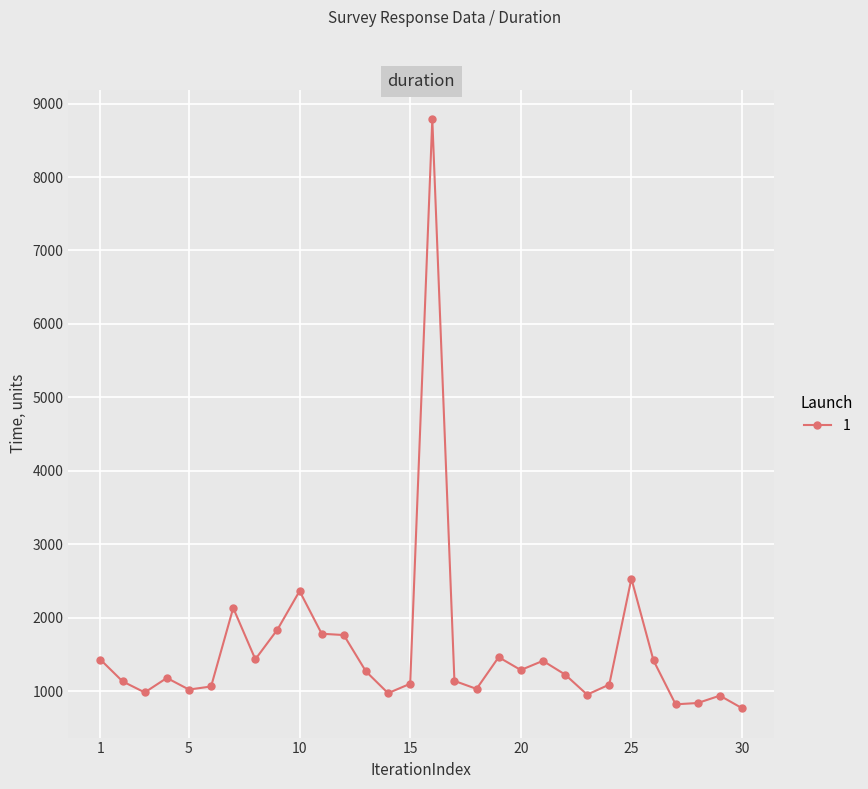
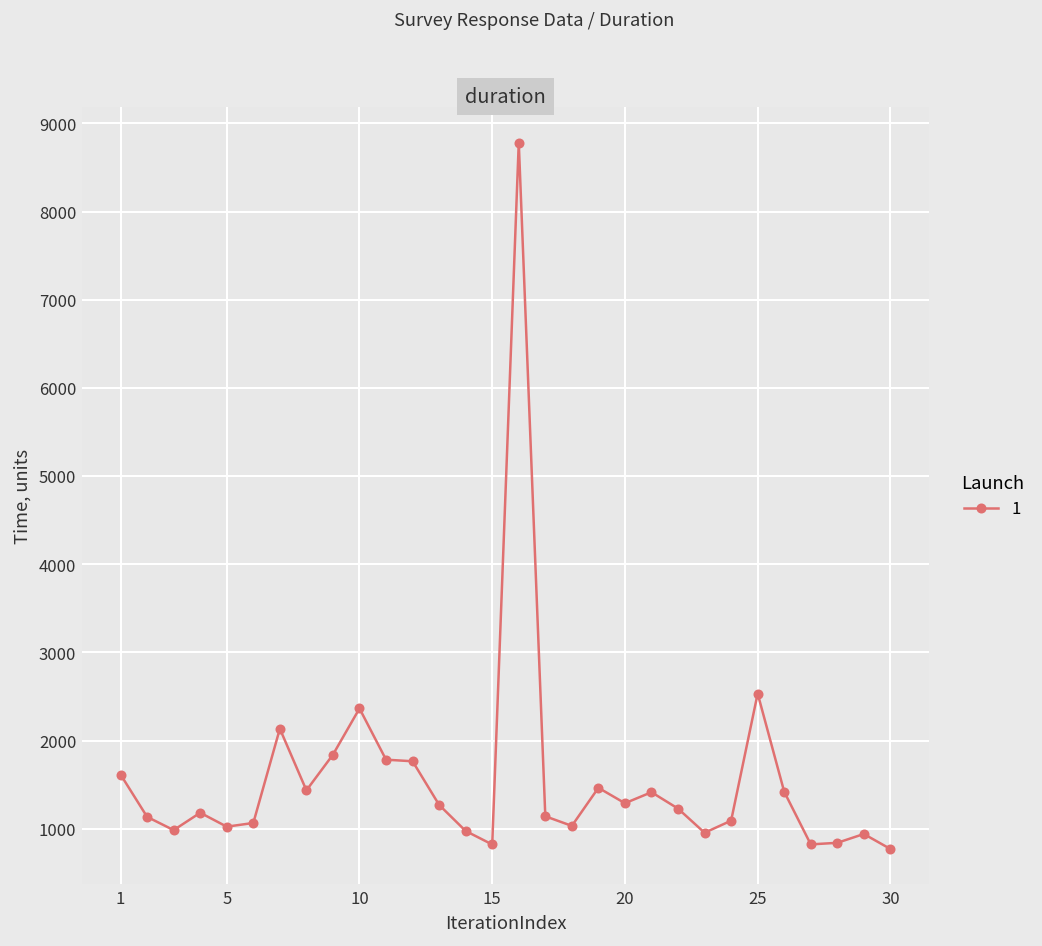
  {
-   "1": 1400,
+   "1": 1600,
    "5": 1000,
    "10": 2400,
-   "15": 1100,
+   "15": 800,
    "20": 1300,
    "25": 2500,
    "30": 800
  }
